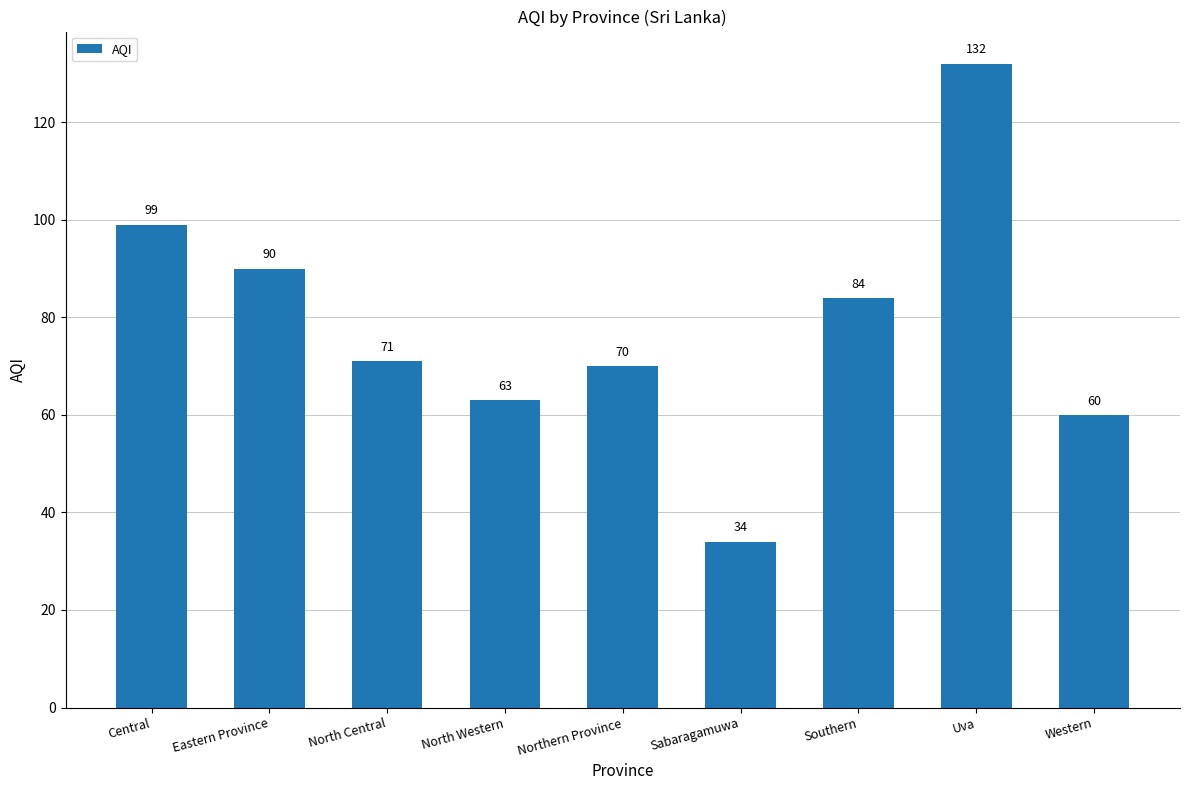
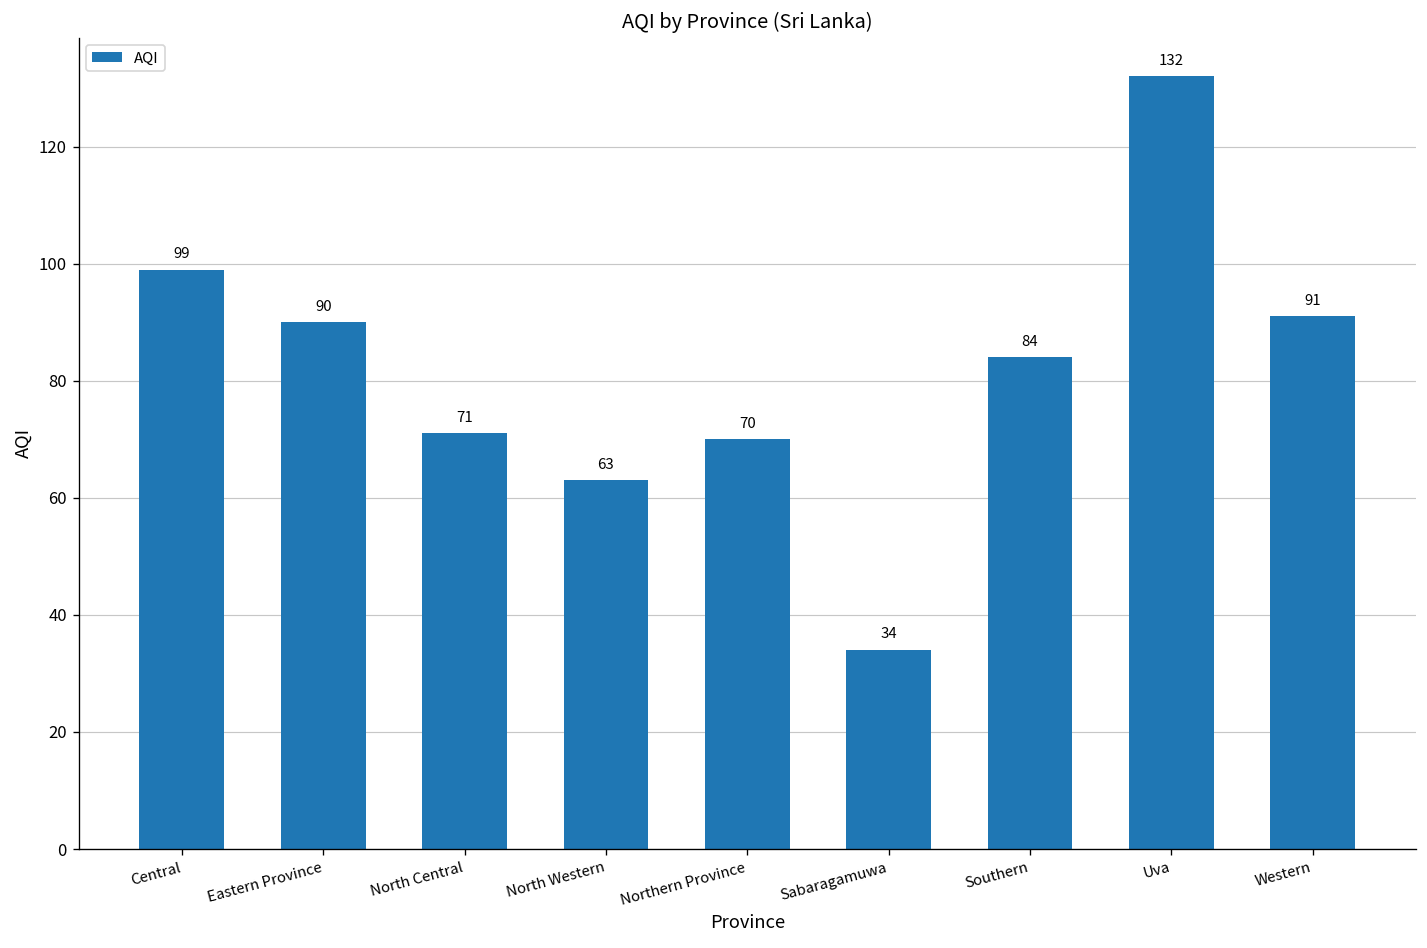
  {
    "Central": 99,
    "Eastern Province": 90,
    "North Central": 71,
    "North Western": 63,
    "Northern Province": 70,
    "Sabaragamuwa": 34,
    "Southern": 84,
    "Uva": 132,
-   "Western": 60
+   "Western": 91
  }
